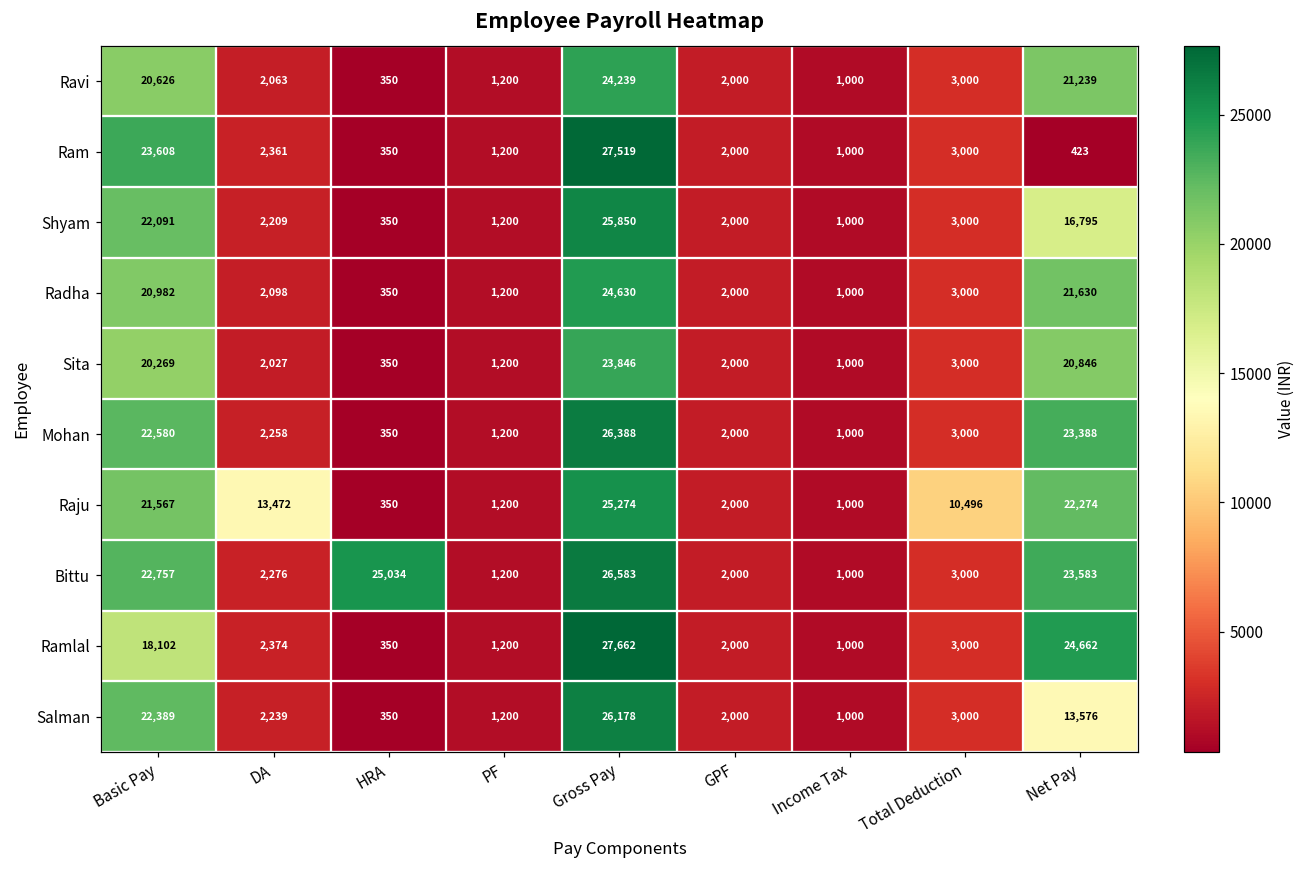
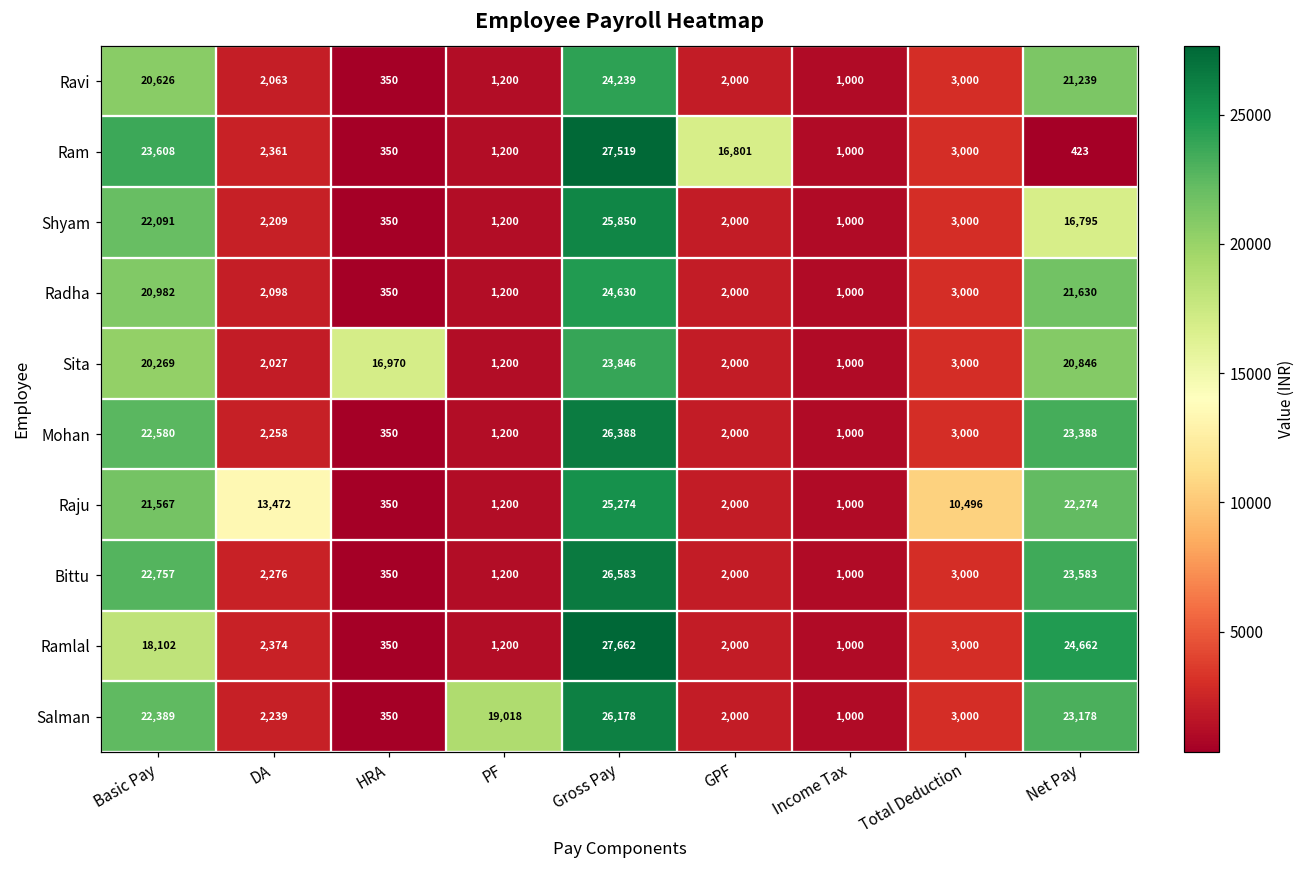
  {
    "Ravi": {
      "Basic Pay": "20,626",
      "DA": "2,063",
      "HRA": "350",
      "PF": "1,200",
      "Gross Pay": "24,239",
      "GPF": "2,000",
      "Income Tax": "1,000",
      "Total Deduction": "3,000",
      "Net Pay": "21,239"
    },
    "Ram": {
      "Basic Pay": "23,608",
      "DA": "2,361",
      "HRA": "350",
      "PF": "1,200",
      "Gross Pay": "27,519",
-     "GPF": "2,000",
+     "GPF": "16,801",
      "Income Tax": "1,000",
      "Total Deduction": "3,000",
      "Net Pay": "423"
    },
    "Shyam": {
      "Basic Pay": "22,091",
      "DA": "2,209",
      "HRA": "350",
      "PF": "1,200",
      "Gross Pay": "25,850",
      "GPF": "2,000",
      "Income Tax": "1,000",
      "Total Deduction": "3,000",
      "Net Pay": "16,795"
    },
    "Radha": {
      "Basic Pay": "20,982",
      "DA": "2,098",
      "HRA": "350",
      "PF": "1,200",
      "Gross Pay": "24,630",
      "GPF": "2,000",
      "Income Tax": "1,000",
      "Total Deduction": "3,000",
      "Net Pay": "21,630"
    },
    "Sita": {
      "Basic Pay": "20,269",
      "DA": "2,027",
-     "HRA": "350",
+     "HRA": "16,970",
      "PF": "1,200",
      "Gross Pay": "23,846",
      "GPF": "2,000",
      "Income Tax": "1,000",
      "Total Deduction": "3,000",
      "Net Pay": "20,846"
    },
    "Mohan": {
      "Basic Pay": "22,580",
      "DA": "2,258",
      "HRA": "350",
      "PF": "1,200",
      "Gross Pay": "26,388",
      "GPF": "2,000",
      "Income Tax": "1,000",
      "Total Deduction": "3,000",
      "Net Pay": "23,388"
    },
    "Raju": {
      "Basic Pay": "21,567",
      "DA": "13,472",
      "HRA": "350",
      "PF": "1,200",
      "Gross Pay": "25,274",
      "GPF": "2,000",
      "Income Tax": "1,000",
      "Total Deduction": "10,496",
      "Net Pay": "22,274"
    },
    "Bittu": {
      "Basic Pay": "22,757",
      "DA": "2,276",
-     "HRA": "25,034",
+     "HRA": "350",
      "PF": "1,200",
      "Gross Pay": "26,583",
      "GPF": "2,000",
      "Income Tax": "1,000",
      "Total Deduction": "3,000",
      "Net Pay": "23,583"
    },
    "Ramlal": {
      "Basic Pay": "18,102",
      "DA": "2,374",
      "HRA": "350",
      "PF": "1,200",
      "Gross Pay": "27,662",
      "GPF": "2,000",
      "Income Tax": "1,000",
      "Total Deduction": "3,000",
      "Net Pay": "24,662"
    },
    "Salman": {
      "Basic Pay": "22,389",
      "DA": "2,239",
      "HRA": "350",
-     "PF": "1,200",
+     "PF": "19,018",
      "Gross Pay": "26,178",
      "GPF": "2,000",
      "Income Tax": "1,000",
      "Total Deduction": "3,000",
-     "Net Pay": "13,576"
+     "Net Pay": "23,178"
    }
  }
